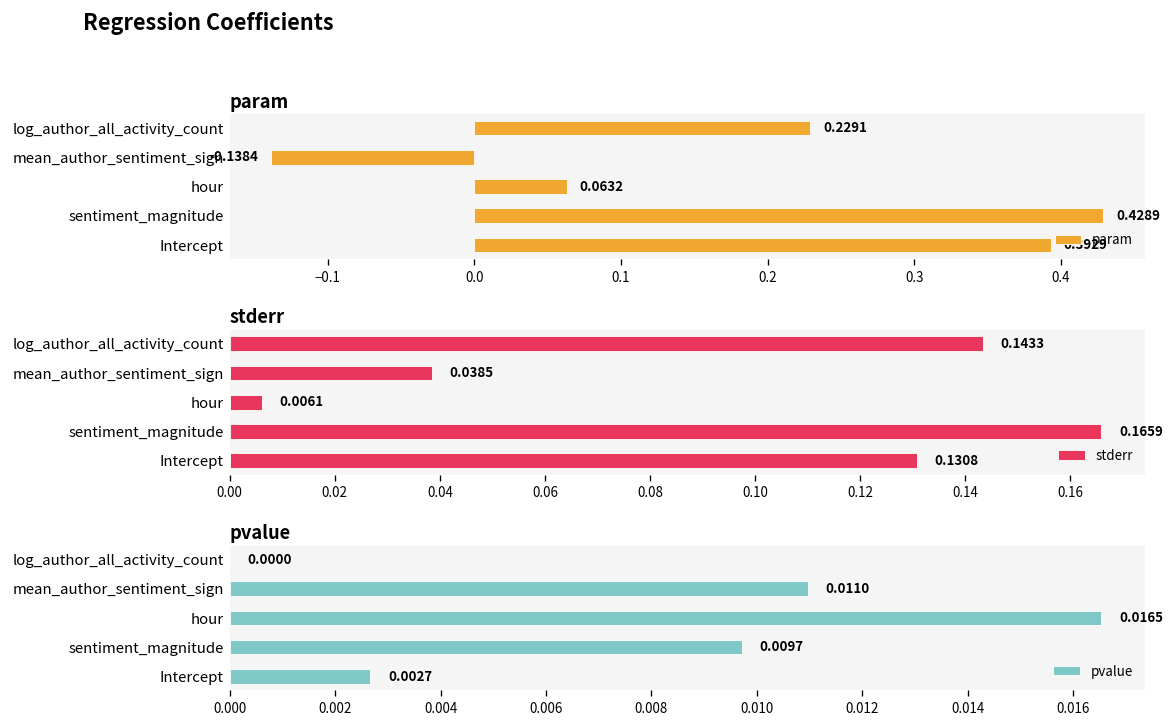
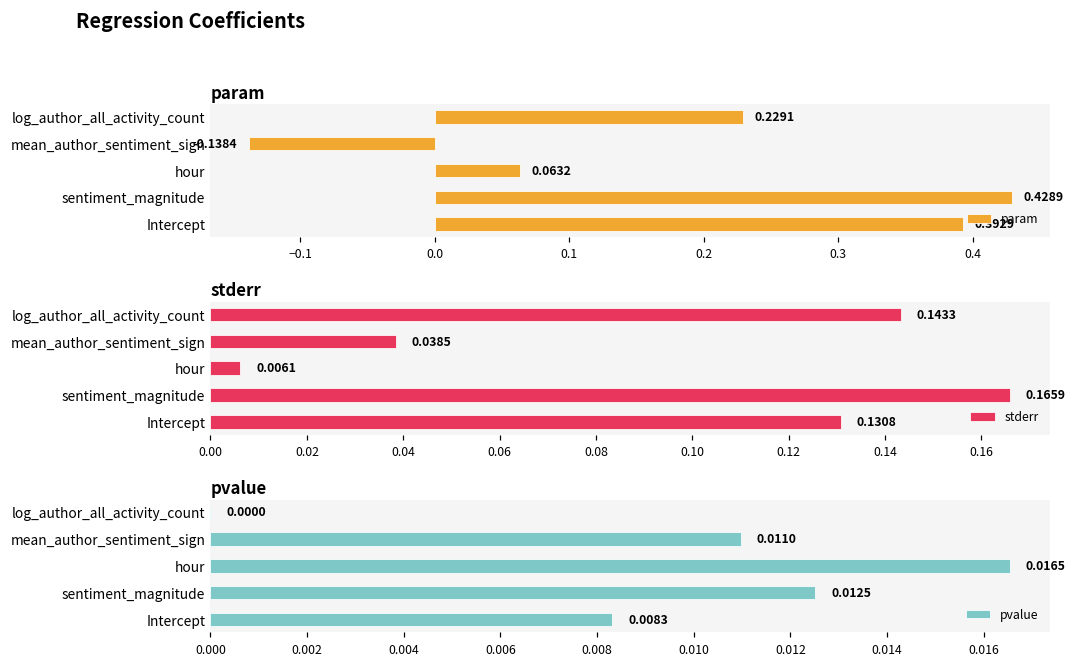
  {
    "param": {
      "log_author_all_activity_count": 0.2291,
      "mean_author_sentiment_sign": -0.1384,
      "hour": 0.0632,
      "sentiment_magnitude": 0.4289
    },
    "stderr": {
      "log_author_all_activity_count": 0.1433,
      "mean_author_sentiment_sign": 0.0385,
      "hour": 0.0061,
      "sentiment_magnitude": 0.1659,
      "Intercept": 0.1308
    },
    "pvalue": {
      "log_author_all_activity_count": 0.0000,
      "mean_author_sentiment_sign": 0.0110,
      "hour": 0.0165,
-     "sentiment_magnitude": 0.0097,
-     "Intercept": 0.0027
+     "sentiment_magnitude": 0.0125,
+     "Intercept": 0.0083
    }
  }
